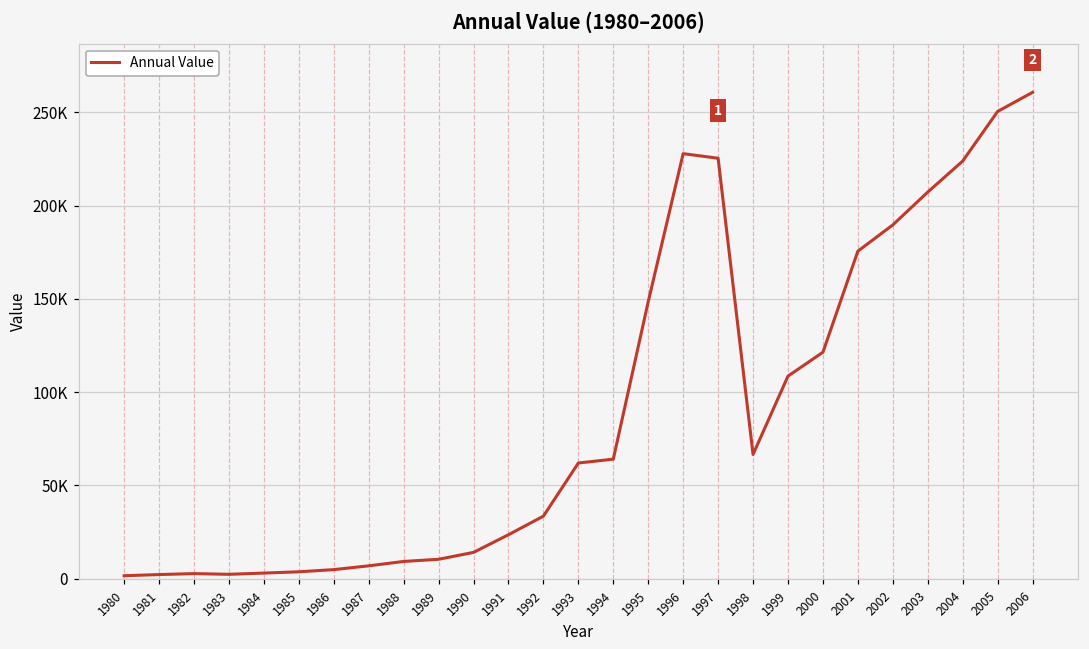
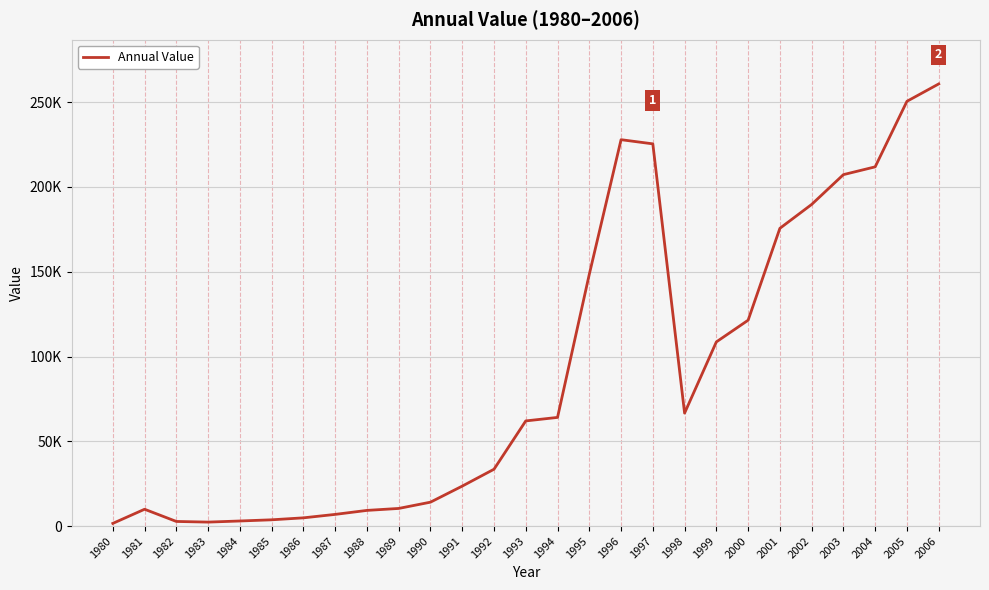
  {
    "1980": 2000,
-   "1981": 2000,
+   "1981": 10000,
    "1982": 3000,
    "1983": 2000,
    "1984": 3000,
    "1985": 4000,
    "1986": 5000,
    "1987": 7000,
    "1988": 9000,
    "1989": 10000,
    "1990": 14000,
    "1991": 24000,
    "1992": 34000,
    "1993": 62000,
    "1994": 64000,
    "1995": 148000,
    "1996": 228000,
    "1997": 225000,
    "1998": 67000,
    "1999": 109000,
    "2000": 121000,
    "2001": 176000,
    "2002": 190000,
    "2003": 207000,
-   "2004": 224000,
+   "2004": 212000,
    "2005": 251000
  }
